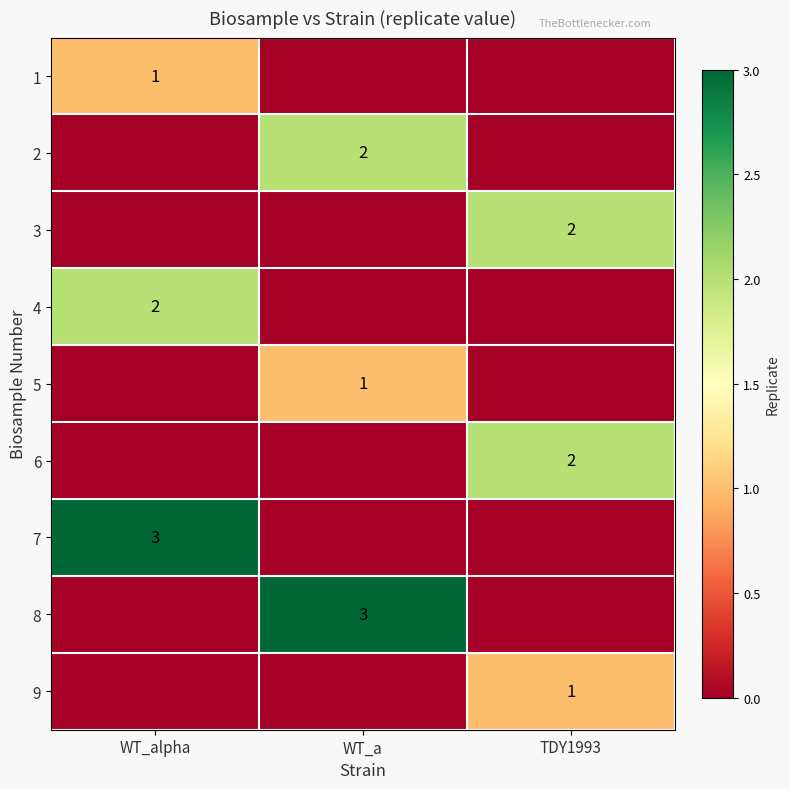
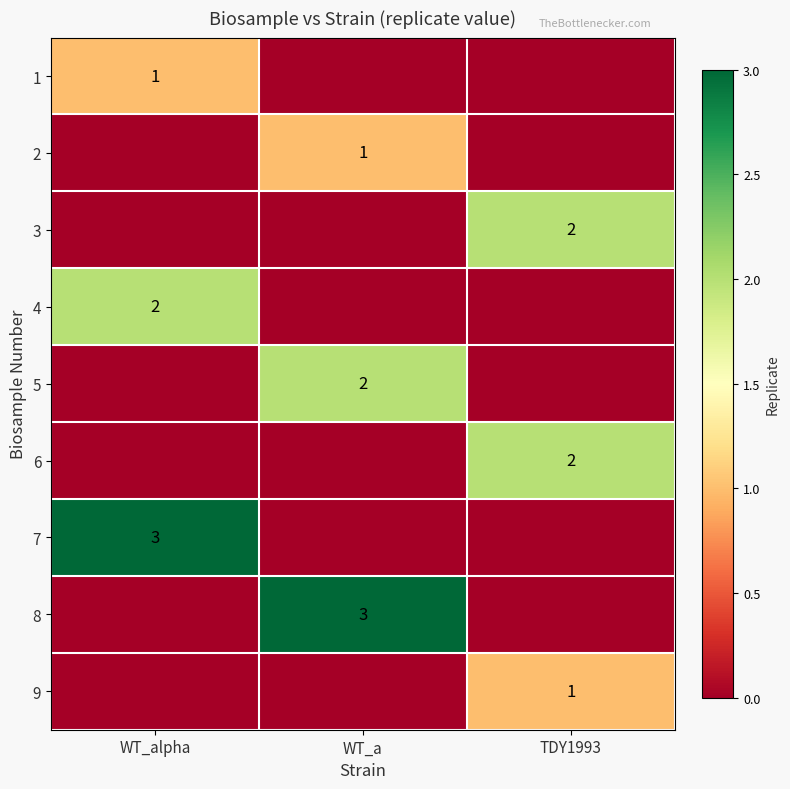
  {
    "1": {
      "WT_alpha": 1
    },
    "2": {
-     "WT_a": 2
+     "WT_a": 1
    },
    "3": {
      "TDY1993": 2
    },
    "4": {
      "WT_alpha": 2
    },
    "5": {
-     "WT_a": 1
+     "WT_a": 2
    },
    "6": {
      "TDY1993": 2
    },
    "7": {
      "WT_alpha": 3
    },
    "8": {
      "WT_a": 3
    },
    "9": {
      "TDY1993": 1
    }
  }
